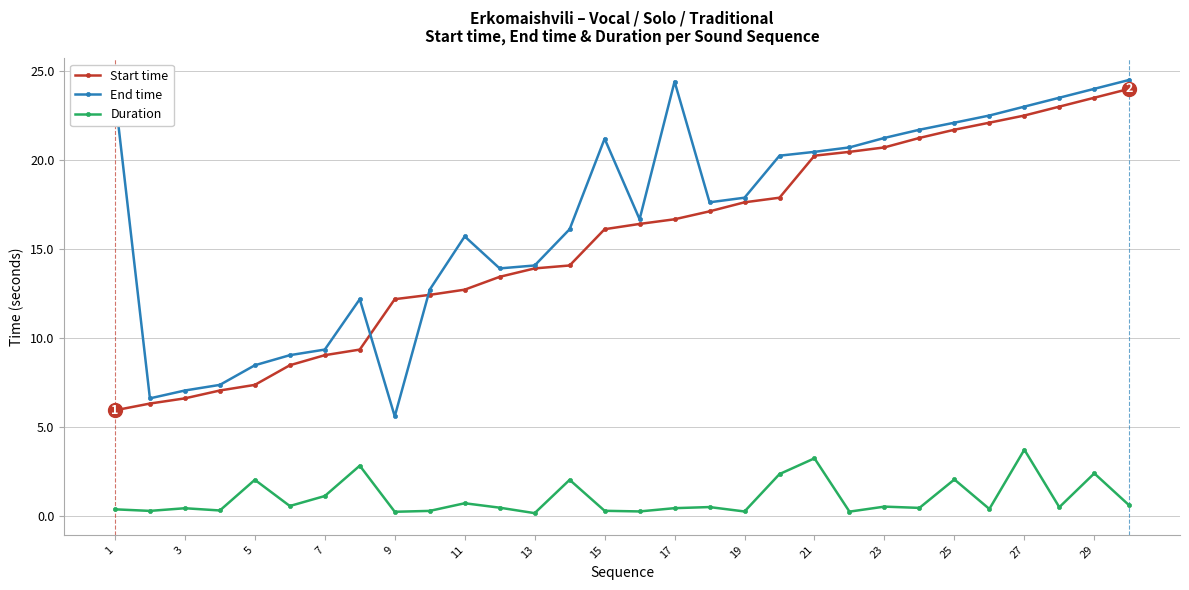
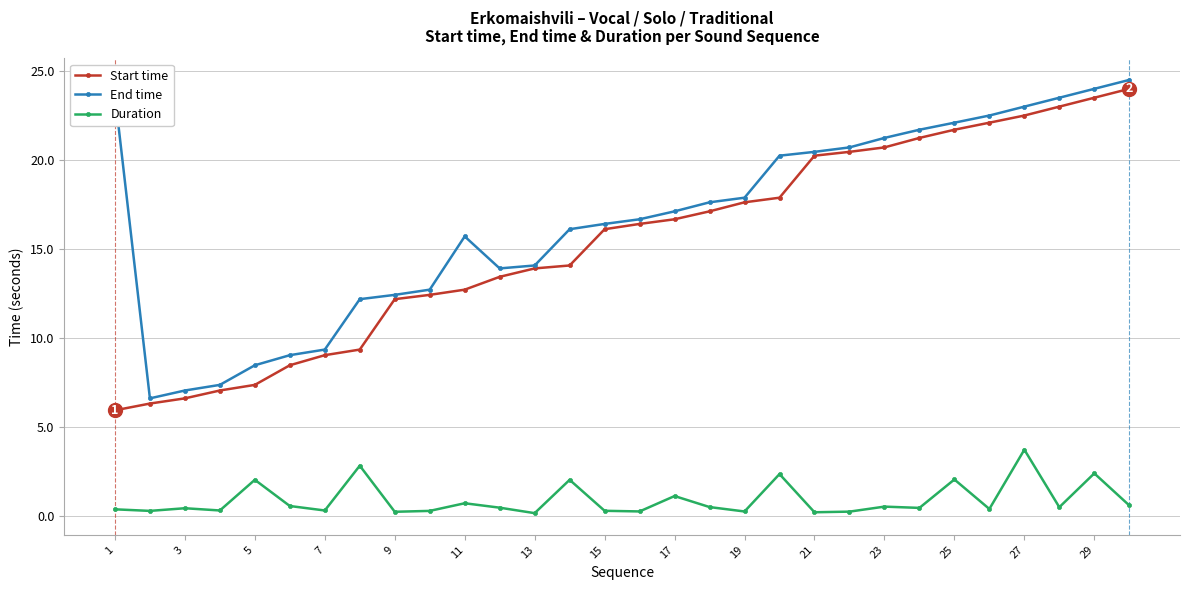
  {
    "End time": {
      "3": 7.1,
      "5": 8.5,
      "7": 9.4,
-     "9": 5.6,
+     "9": 12.4,
      "11": 15.7,
      "13": 14.1,
-     "15": 21.2,
-     "17": 24.4,
+     "15": 16.4,
+     "17": 17.1,
      "19": 17.9,
      "21": 20.5,
      "23": 21.2,
      "25": 22.1,
      "27": 23.0,
      "29": 24.0
    },
    "Duration": {
      "1": 0.4,
      "3": 0.4,
      "5": 2.0,
-     "7": 1.1,
+     "7": 0.3,
      "9": 0.2,
      "11": 0.7,
      "13": 0.2,
      "15": 0.3,
-     "17": 0.4,
+     "17": 1.1,
      "19": 0.3,
-     "21": 3.2,
+     "21": 0.2,
      "23": 0.5,
      "25": 2.1,
      "27": 3.7,
      "29": 2.4
    }
  }
